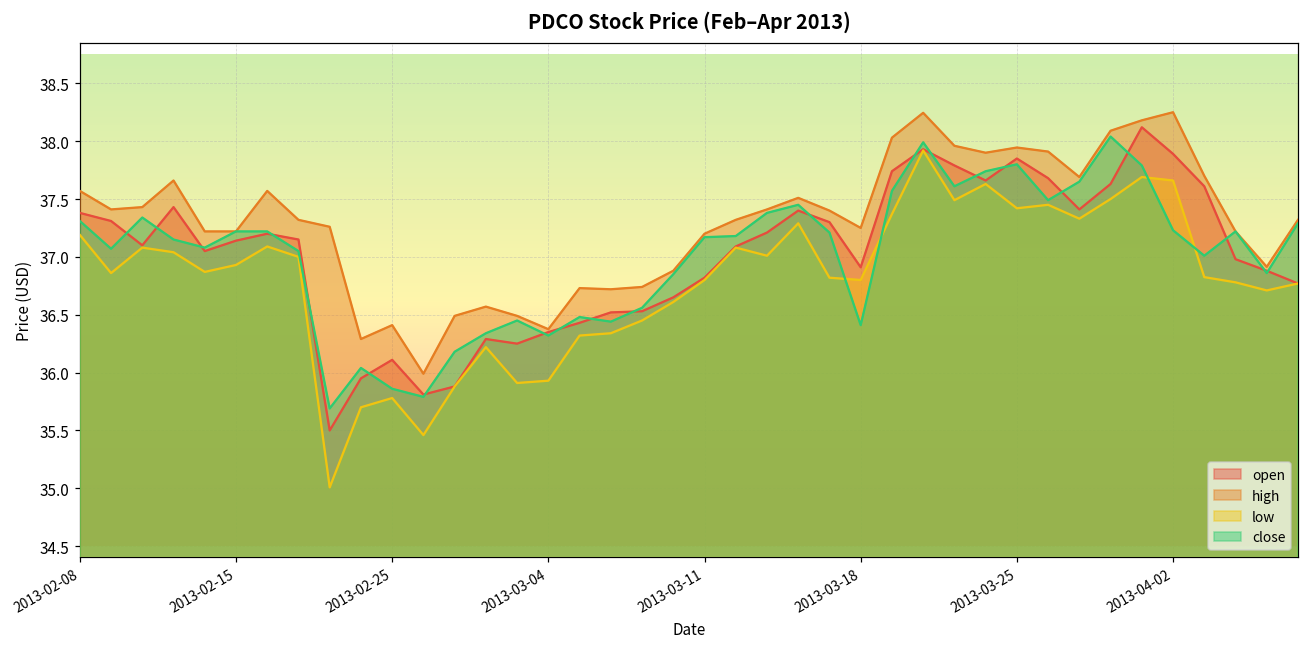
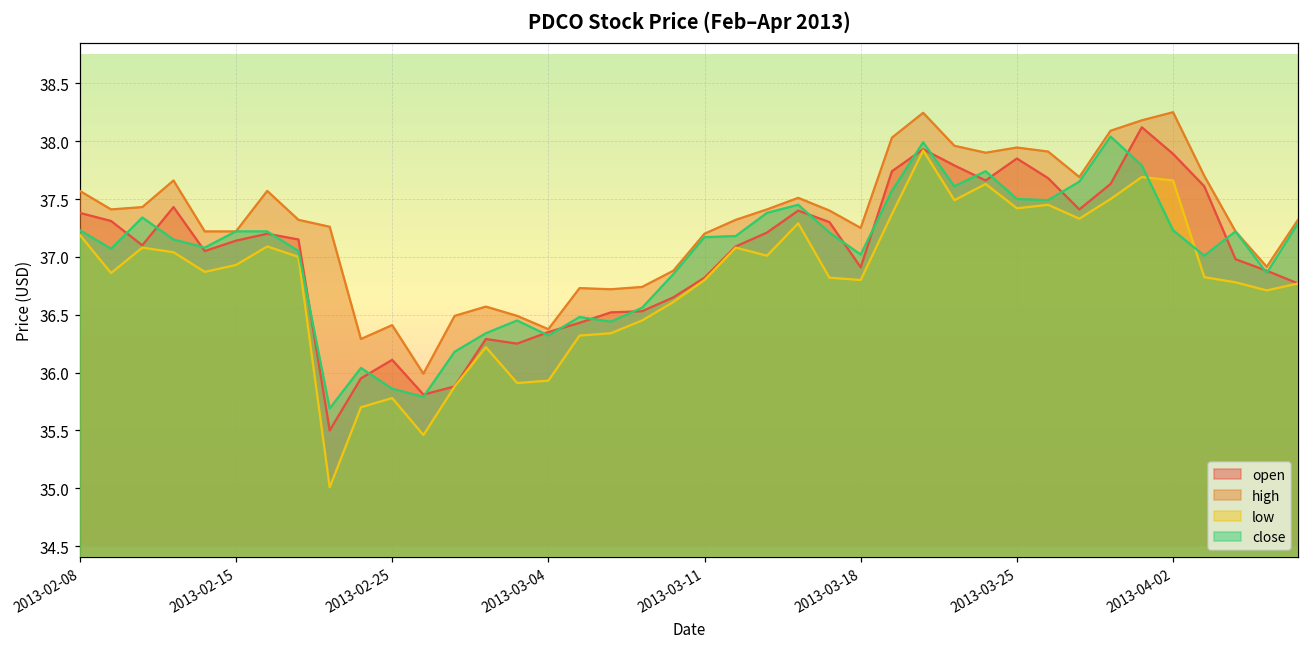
  {
    "close": {
-     "2013-02-08": 37.31,
+     "2013-02-08": 37.23,
      "2013-02-25": 35.86,
      "2013-03-04": 36.32,
      "2013-03-11": 37.17,
-     "2013-03-18": 36.41,
-     "2013-03-25": 37.8,
+     "2013-03-18": 37.02,
+     "2013-03-25": 37.5,
      "2013-04-02": 37.23
    }
  }
